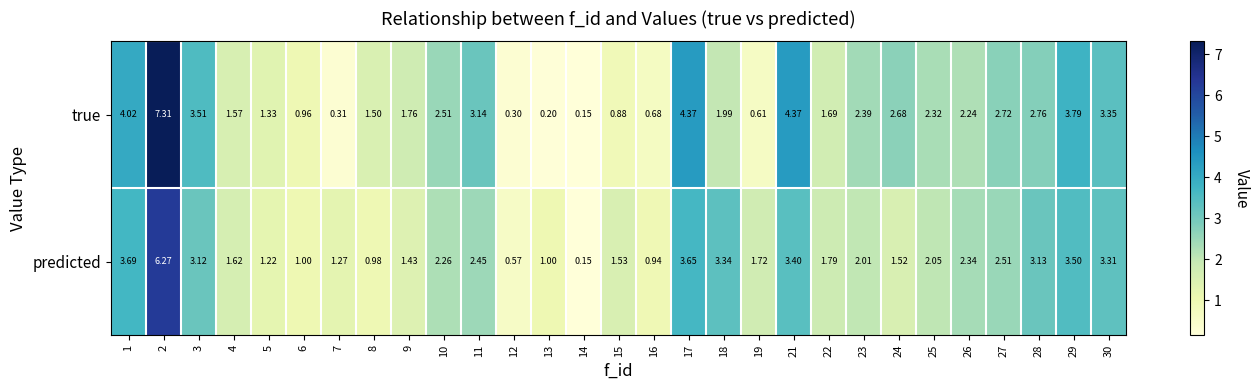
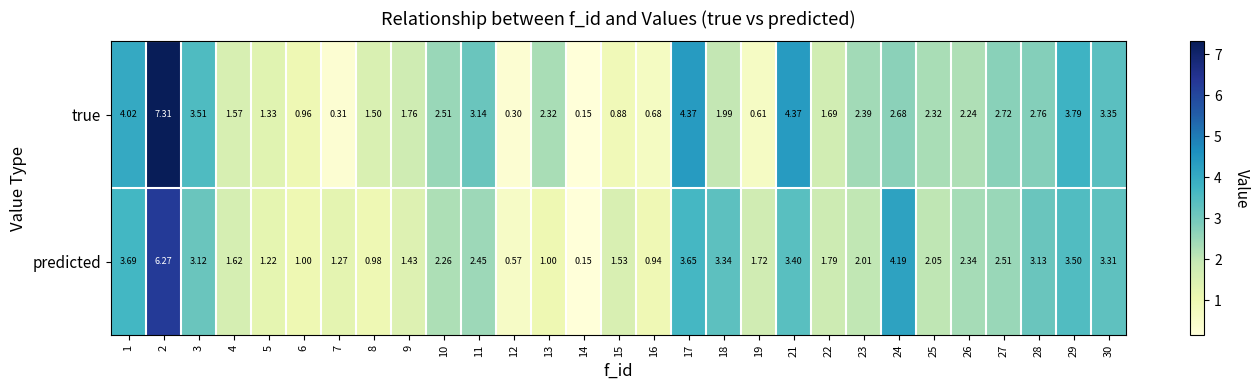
  {
    "true": {
      "1": 4.02,
      "2": 7.31,
      "3": 3.51,
      "4": 1.57,
      "5": 1.33,
      "6": 0.96,
      "7": 0.31,
      "8": 1.50,
      "9": 1.76,
      "10": 2.51,
      "11": 3.14,
      "12": 0.30,
-     "13": 0.20,
+     "13": 2.32,
      "14": 0.15,
      "15": 0.88,
      "16": 0.68,
      "17": 4.37,
      "18": 1.99,
      "19": 0.61,
      "21": 4.37,
      "22": 1.69,
      "23": 2.39,
      "24": 2.68,
      "25": 2.32,
      "26": 2.24,
      "27": 2.72,
      "28": 2.76,
      "29": 3.79,
      "30": 3.35
    },
    "predicted": {
      "1": 3.69,
      "2": 6.27,
      "3": 3.12,
      "4": 1.62,
      "5": 1.22,
      "6": 1.00,
      "7": 1.27,
      "8": 0.98,
      "9": 1.43,
      "10": 2.26,
      "11": 2.45,
      "12": 0.57,
      "13": 1.00,
      "14": 0.15,
      "15": 1.53,
      "16": 0.94,
      "17": 3.65,
      "18": 3.34,
      "19": 1.72,
      "21": 3.40,
      "22": 1.79,
      "23": 2.01,
-     "24": 1.52,
+     "24": 4.19,
      "25": 2.05,
      "26": 2.34,
      "27": 2.51,
      "28": 3.13,
      "29": 3.50,
      "30": 3.31
    }
  }
